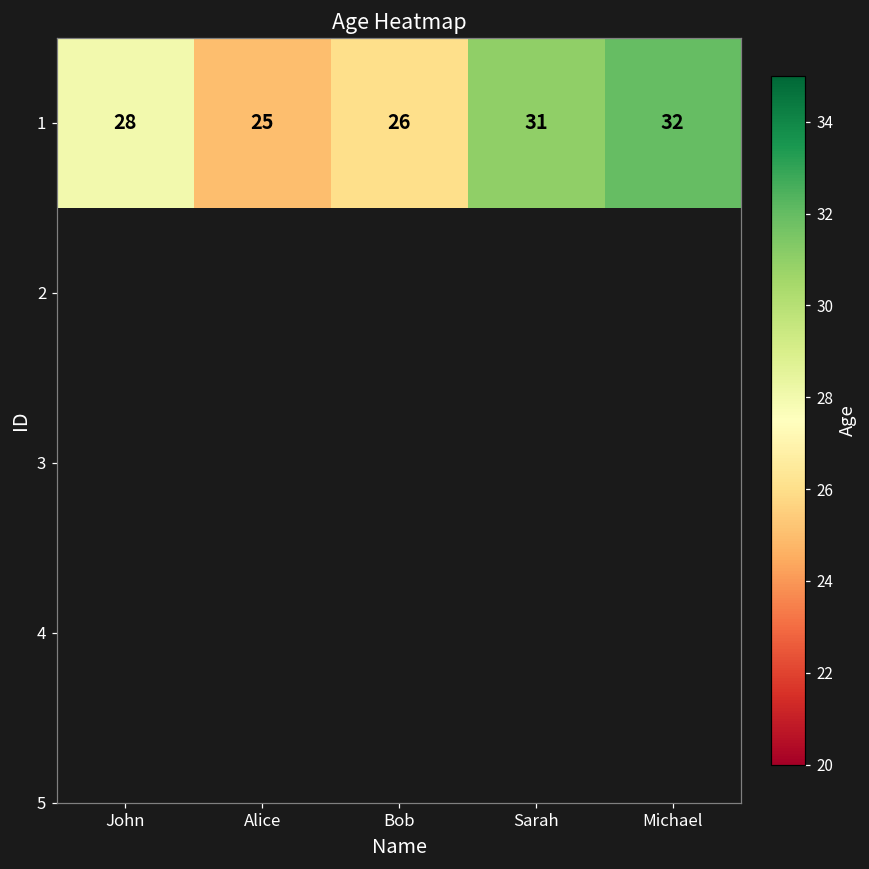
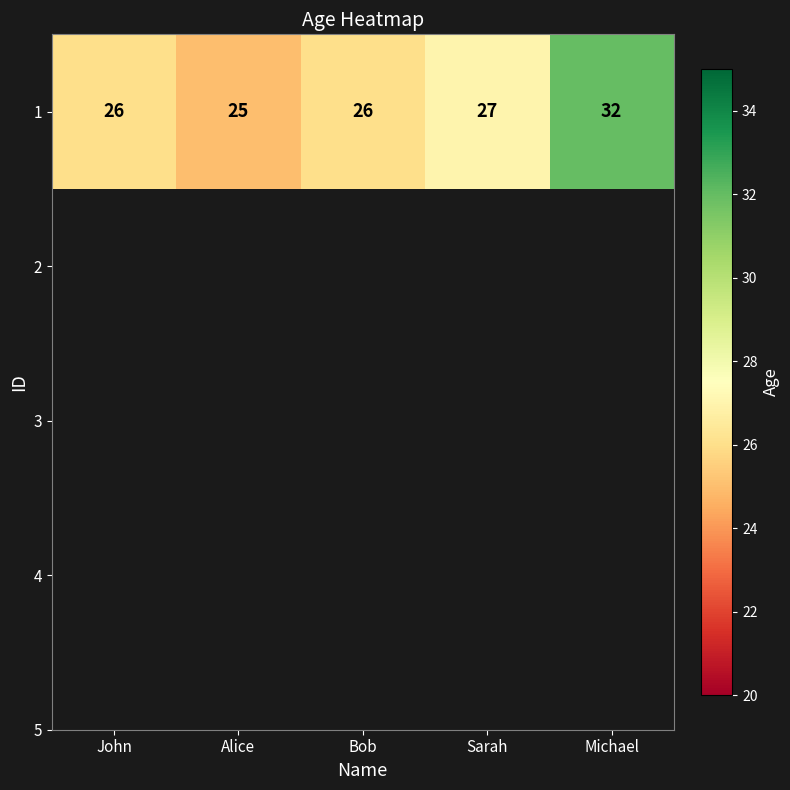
  {
    "1": {
-     "John": 28,
+     "John": 26,
      "Alice": 25,
      "Bob": 26,
-     "Sarah": 31,
+     "Sarah": 27,
      "Michael": 32
    }
  }
